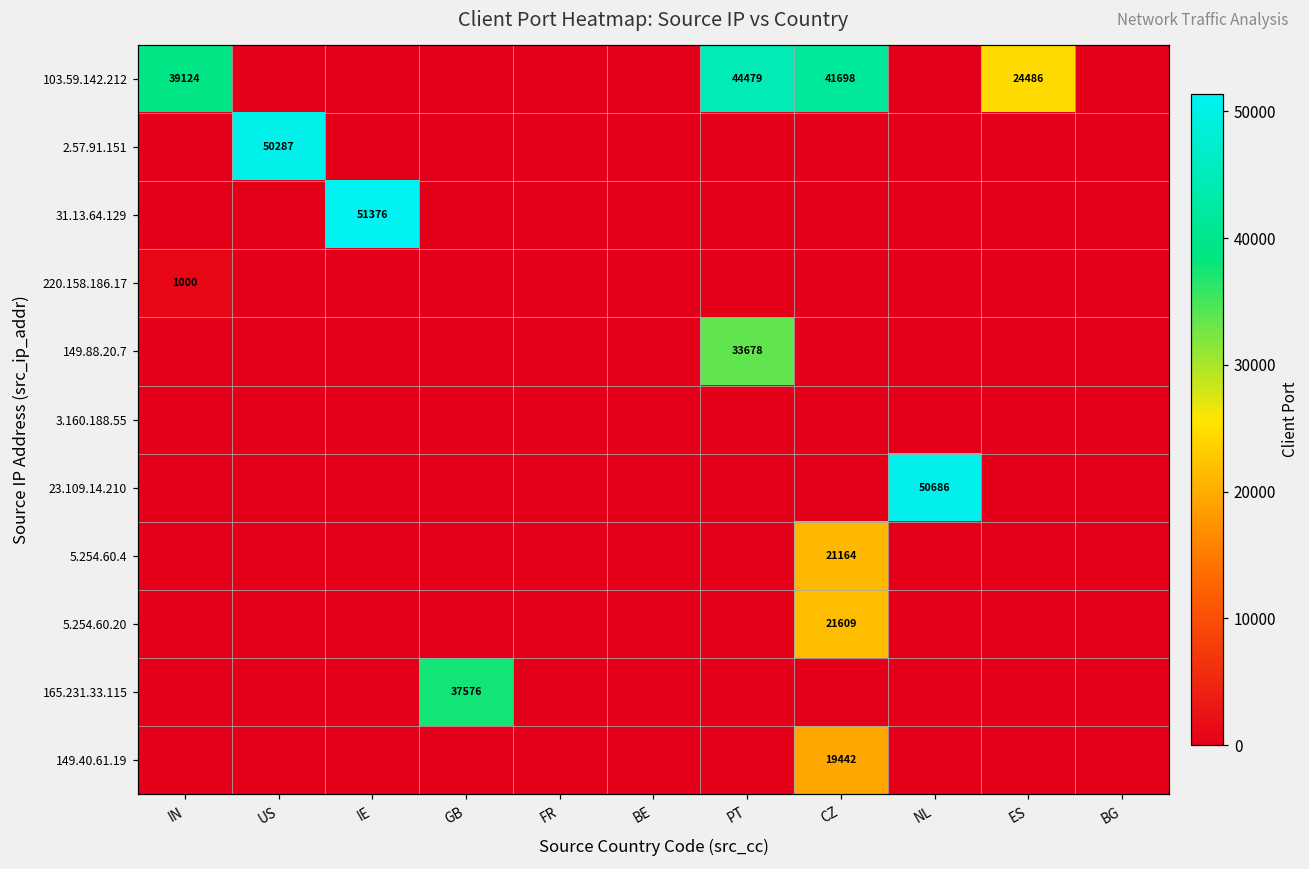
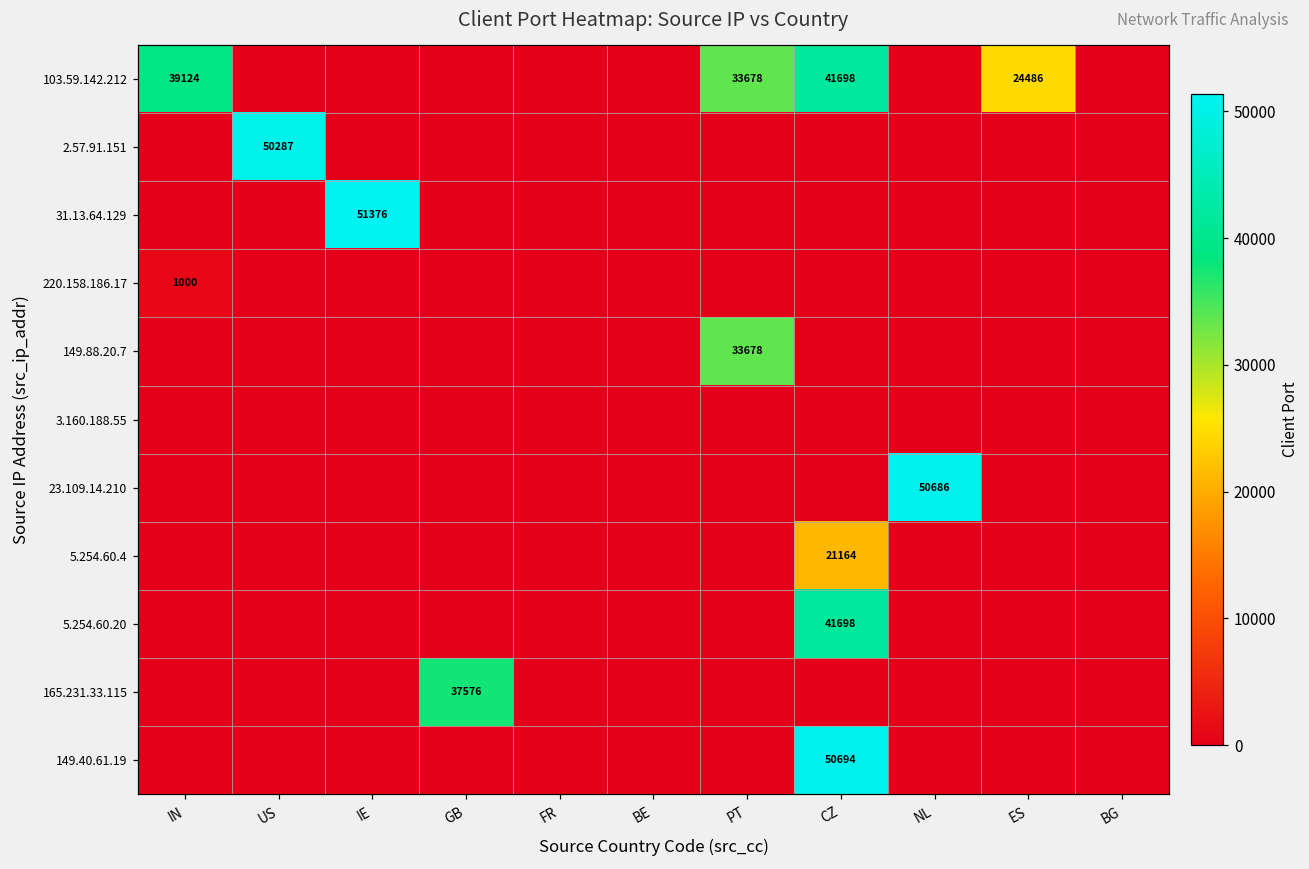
  {
    "103.59.142.212": {
      "IN": 39124,
-     "PT": 44479,
+     "PT": 33678,
      "CZ": 41698,
      "ES": 24486
    },
    "2.57.91.151": {
      "US": 50287
    },
    "31.13.64.129": {
      "IE": 51376
    },
    "220.158.186.17": {
      "IN": 1000
    },
    "149.88.20.7": {
      "PT": 33678
    },
    "23.109.14.210": {
      "NL": 50686
    },
    "5.254.60.4": {
      "CZ": 21164
    },
    "5.254.60.20": {
-     "CZ": 21609
+     "CZ": 41698
    },
    "165.231.33.115": {
      "GB": 37576
    },
    "149.40.61.19": {
-     "CZ": 19442
+     "CZ": 50694
    }
  }
